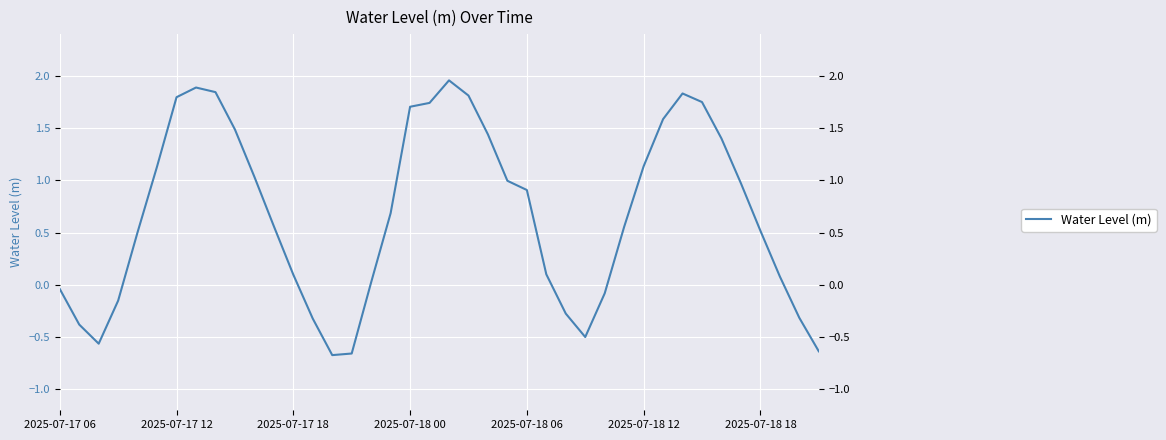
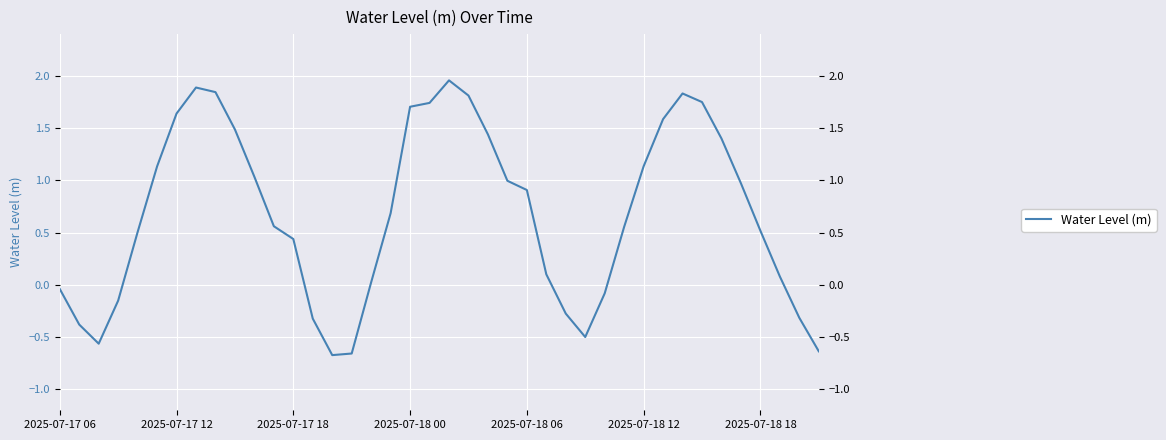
  {
    "2025-07-17 06": -0.04,
-   "2025-07-17 12": 1.80,
-   "2025-07-17 18": 0.10,
+   "2025-07-17 12": 1.64,
+   "2025-07-17 18": 0.44,
    "2025-07-18 00": 1.70,
    "2025-07-18 06": 0.91,
    "2025-07-18 12": 1.13,
    "2025-07-18 18": 0.52
  }
